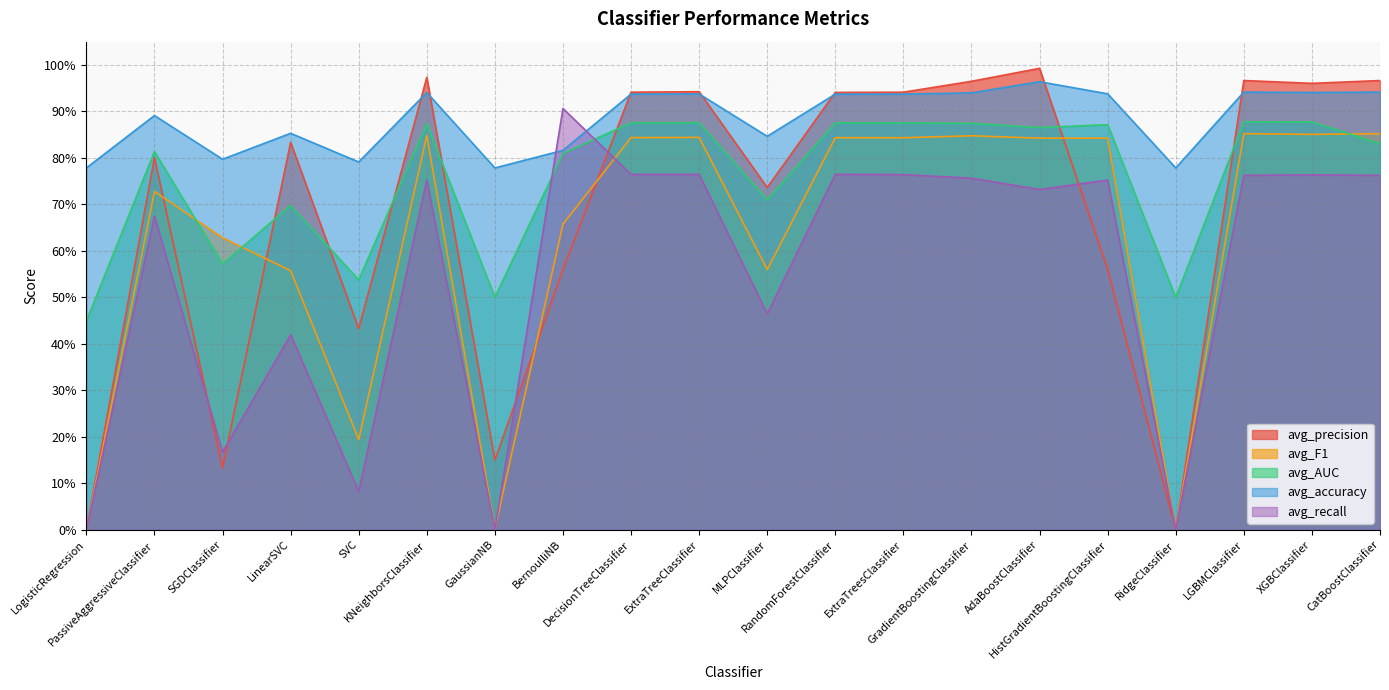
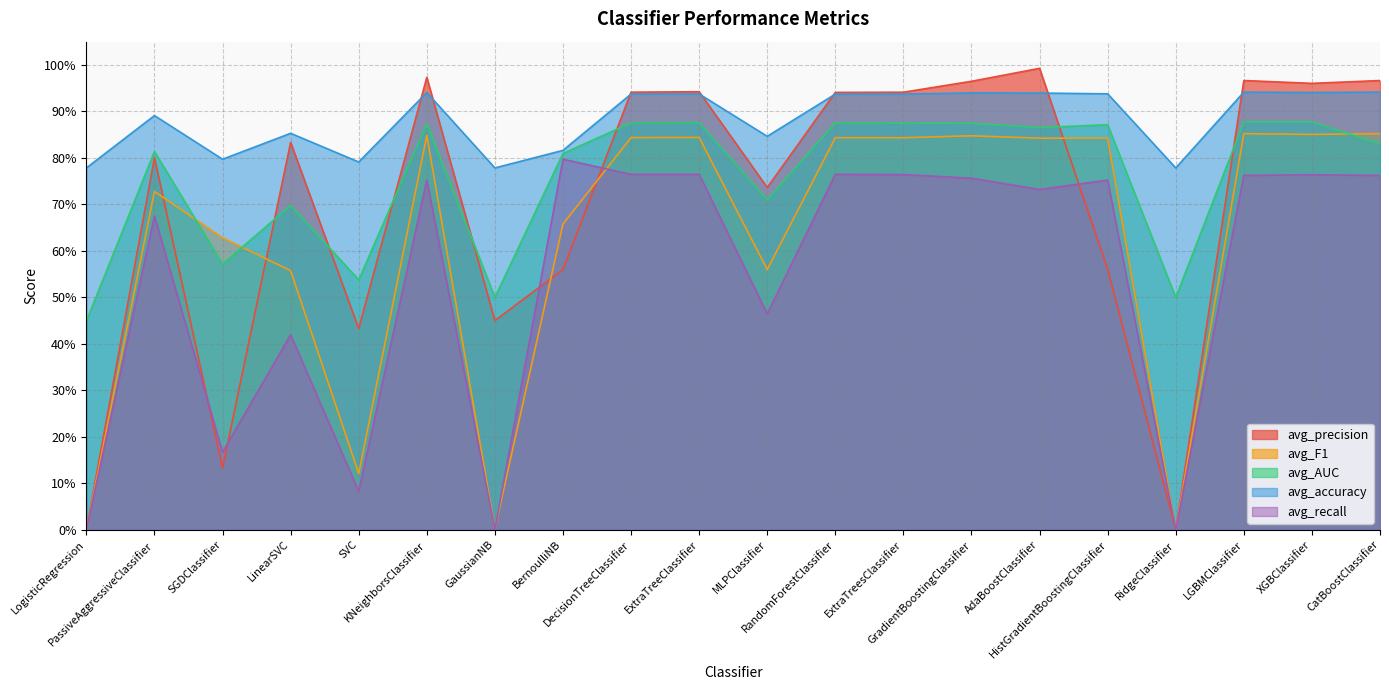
  {
    "avg_precision": {
      "PassiveAggressiveClassifier": "80%",
      "SGDClassifier": "13%",
      "LinearSVC": "83%",
      "SVC": "43%",
      "KNeighborsClassifier": "97%",
-     "GaussianNB": "15%",
+     "GaussianNB": "45%",
      "BernoulliNB": "56%",
      "MLPClassifier": "74%",
      "GradientBoostingClassifier": "96%",
      "AdaBoostClassifier": "99%",
      "HistGradientBoostingClassifier": "56%",
      "LGBMClassifier": "97%",
      "XGBClassifier": "96%",
      "CatBoostClassifier": "97%"
    },
    "avg_F1": {
      "PassiveAggressiveClassifier": "73%",
      "SGDClassifier": "63%",
      "LinearSVC": "56%",
-     "SVC": "19%",
+     "SVC": "12%",
      "KNeighborsClassifier": "85%",
      "BernoulliNB": "66%",
      "DecisionTreeClassifier": "84%",
      "ExtraTreeClassifier": "84%",
      "MLPClassifier": "56%",
      "RandomForestClassifier": "84%",
      "ExtraTreesClassifier": "84%",
      "GradientBoostingClassifier": "85%",
      "AdaBoostClassifier": "84%",
      "HistGradientBoostingClassifier": "84%",
      "LGBMClassifier": "85%",
      "XGBClassifier": "85%",
      "CatBoostClassifier": "85%"
    },
    "avg_AUC": {
      "LogisticRegression": "45%",
      "PassiveAggressiveClassifier": "81%",
      "SGDClassifier": "57%",
      "LinearSVC": "70%",
      "SVC": "54%",
      "KNeighborsClassifier": "87%",
      "GaussianNB": "50%",
      "BernoulliNB": "81%",
      "DecisionTreeClassifier": "88%",
      "ExtraTreeClassifier": "88%",
      "MLPClassifier": "71%",
      "RandomForestClassifier": "88%",
      "ExtraTreesClassifier": "88%",
      "GradientBoostingClassifier": "87%",
      "AdaBoostClassifier": "87%",
      "HistGradientBoostingClassifier": "87%",
      "RidgeClassifier": "50%",
      "LGBMClassifier": "88%",
      "XGBClassifier": "88%",
      "CatBoostClassifier": "83%"
    },
    "avg_accuracy": {
      "LogisticRegression": "78%",
      "PassiveAggressiveClassifier": "89%",
      "SGDClassifier": "80%",
      "LinearSVC": "85%",
      "SVC": "79%",
      "KNeighborsClassifier": "94%",
      "GaussianNB": "78%",
      "BernoulliNB": "82%",
      "MLPClassifier": "85%",
      "GradientBoostingClassifier": "94%",
-     "AdaBoostClassifier": "96%",
+     "AdaBoostClassifier": "94%",
      "HistGradientBoostingClassifier": "94%",
      "RidgeClassifier": "78%",
      "LGBMClassifier": "94%",
      "XGBClassifier": "94%",
      "CatBoostClassifier": "94%"
    },
    "avg_recall": {
      "PassiveAggressiveClassifier": "68%",
      "SGDClassifier": "17%",
      "LinearSVC": "42%",
      "SVC": "8%",
      "KNeighborsClassifier": "75%",
-     "BernoulliNB": "91%",
+     "BernoulliNB": "80%",
      "DecisionTreeClassifier": "76%",
      "ExtraTreeClassifier": "76%",
      "MLPClassifier": "46%",
      "RandomForestClassifier": "76%",
      "ExtraTreesClassifier": "76%",
      "GradientBoostingClassifier": "76%",
      "AdaBoostClassifier": "73%",
      "HistGradientBoostingClassifier": "75%",
      "LGBMClassifier": "76%",
      "XGBClassifier": "76%",
      "CatBoostClassifier": "76%"
    }
  }
